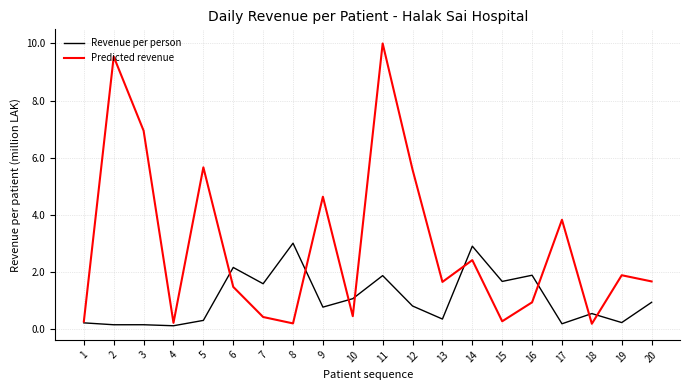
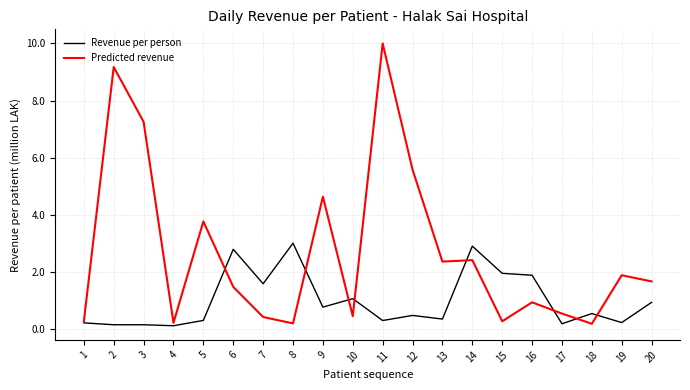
  {
    "Revenue per person": {
      "2": 0.2,
      "3": 0.2,
      "4": 0.1,
      "5": 0.3,
-     "6": 2.2,
+     "6": 2.8,
      "7": 1.6,
      "8": 3.0,
      "9": 0.8,
      "10": 1.1,
-     "11": 1.9,
-     "12": 0.8,
+     "11": 0.3,
+     "12": 0.5,
      "13": 0.4,
      "14": 2.9,
-     "15": 1.7,
+     "15": 2.0,
      "16": 1.9,
      "17": 0.2,
      "18": 0.6,
      "19": 0.2,
      "20": 0.9
    },
    "Predicted revenue": {
-     "2": 9.5,
-     "3": 6.9,
+     "2": 9.2,
+     "3": 7.3,
      "4": 0.2,
-     "5": 5.7,
+     "5": 3.8,
      "6": 1.5,
      "7": 0.4,
      "8": 0.2,
      "9": 4.6,
      "10": 0.5,
      "11": 10.0,
      "12": 5.6,
-     "13": 1.7,
+     "13": 2.4,
      "14": 2.4,
      "15": 0.3,
      "16": 0.9,
-     "17": 3.8,
+     "17": 0.6,
      "18": 0.2,
      "19": 1.9,
      "20": 1.7
    }
  }
